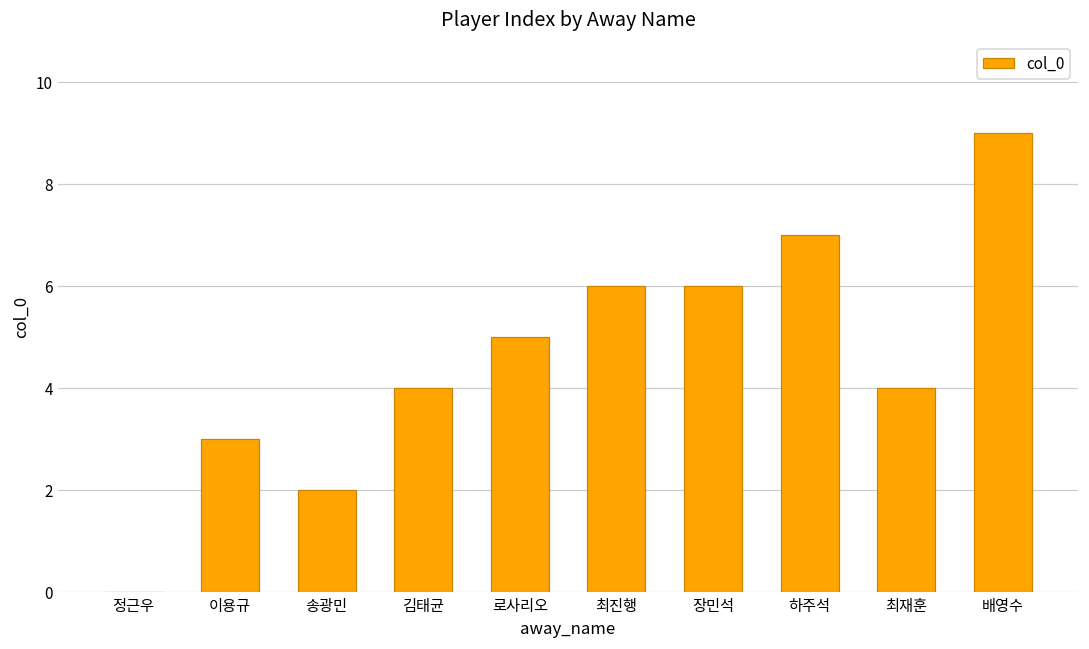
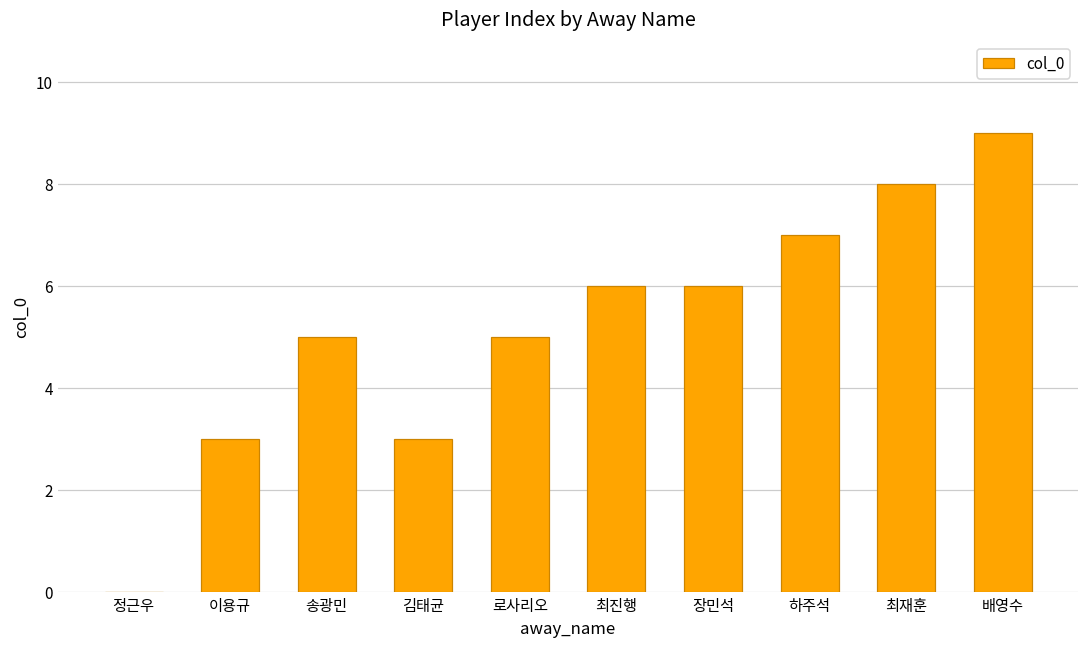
  {
    "정근우": 0,
    "이용규": 3,
-   "송광민": 2,
-   "김태균": 4,
+   "송광민": 5,
+   "김태균": 3,
    "로사리오": 5,
    "최진행": 6,
    "장민석": 6,
    "하주석": 7,
-   "최재훈": 4,
+   "최재훈": 8,
    "배영수": 9
  }
